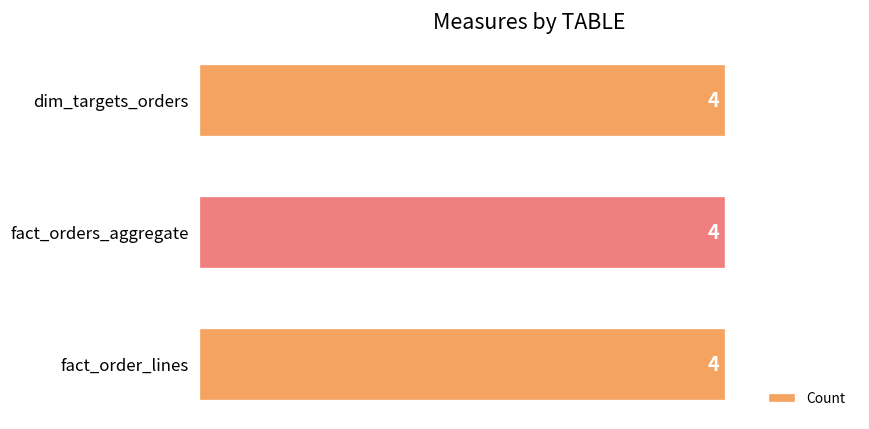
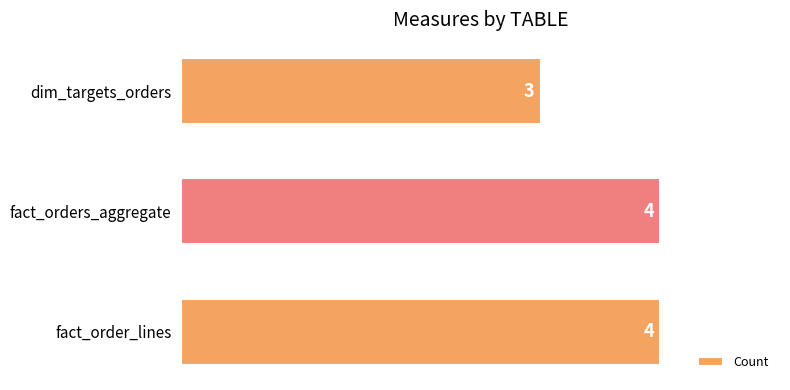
  {
-   "dim_targets_orders": 4,
+   "dim_targets_orders": 3,
    "fact_orders_aggregate": 4,
    "fact_order_lines": 4
  }
